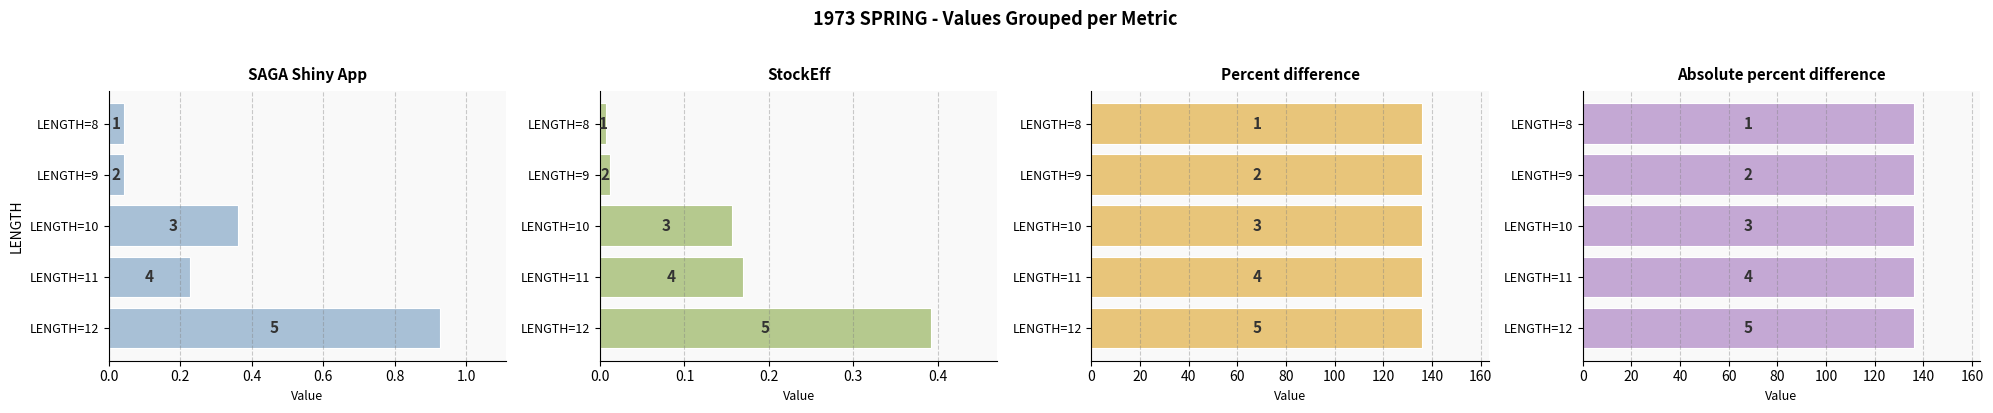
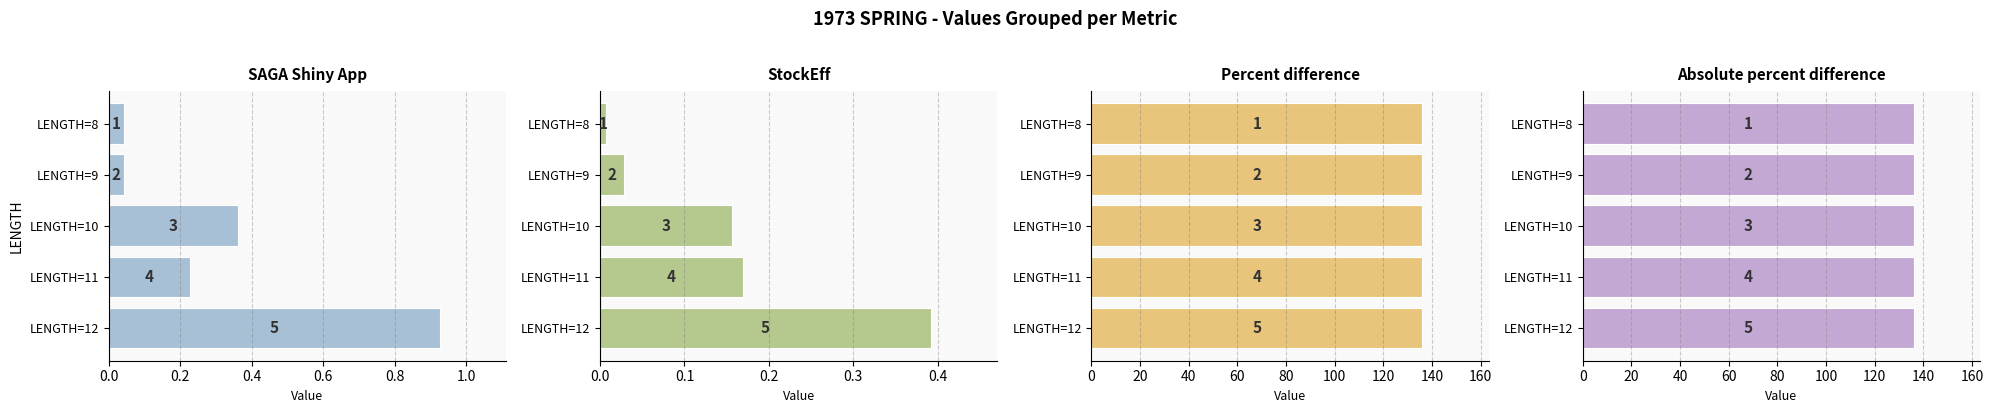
  {
    "StockEff": {
-     "LENGTH=9": 0.01
+     "LENGTH=9": 0.03
    }
  }
